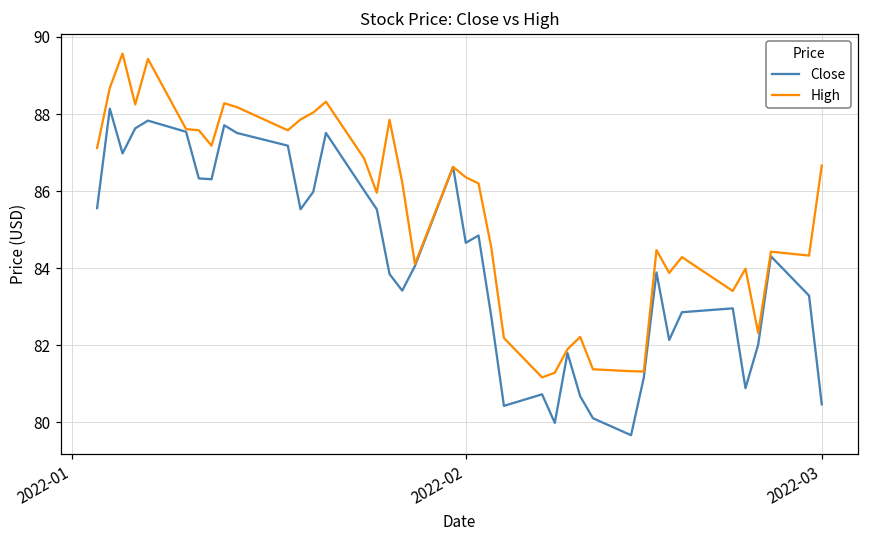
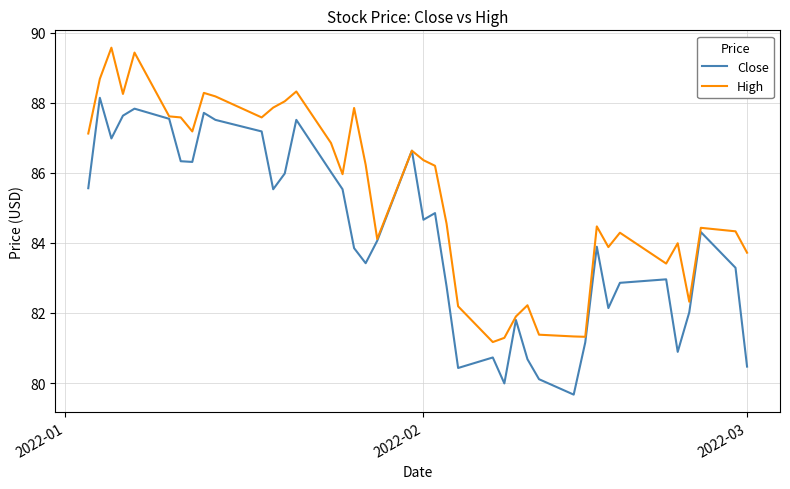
  {
    "Close": {
      "2022-02": 84.7,
      "2022-03": 80.5
    },
    "High": {
      "2022-02": 86.4,
-     "2022-03": 86.7
+     "2022-03": 83.7
    }
  }
